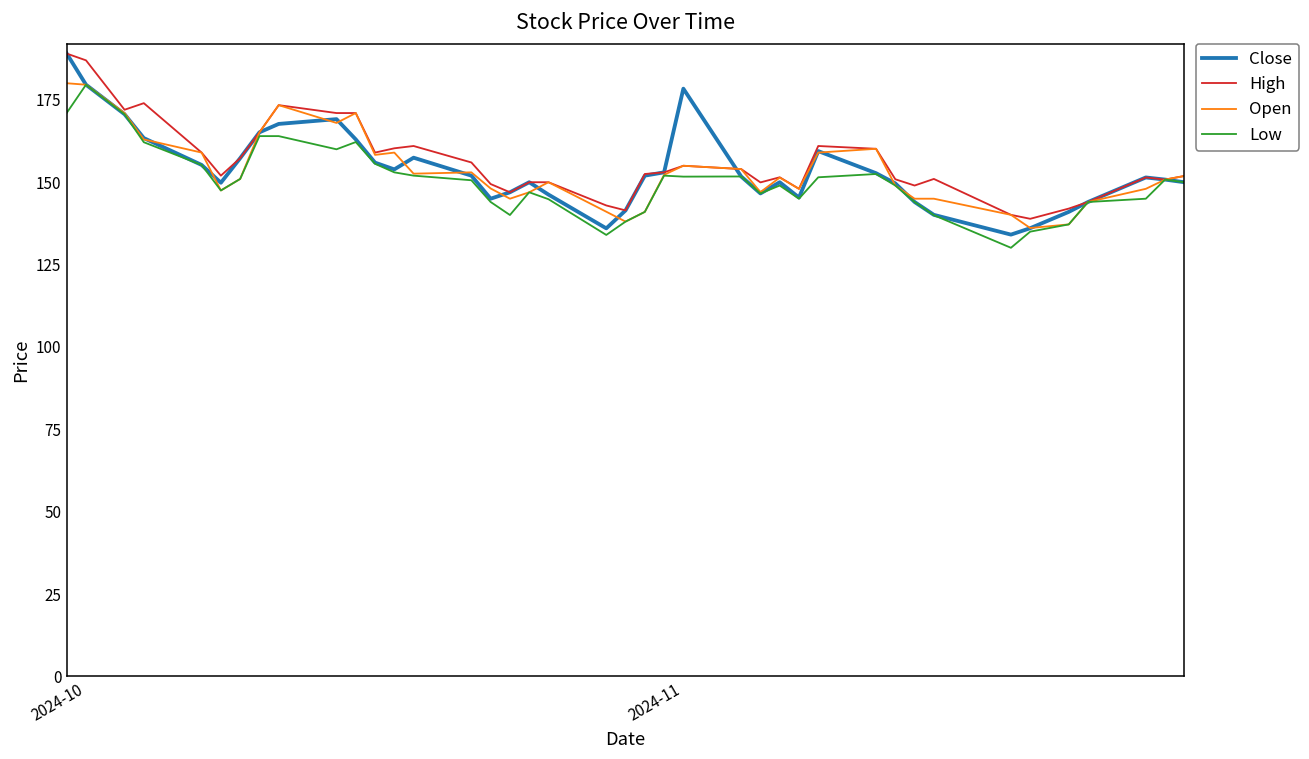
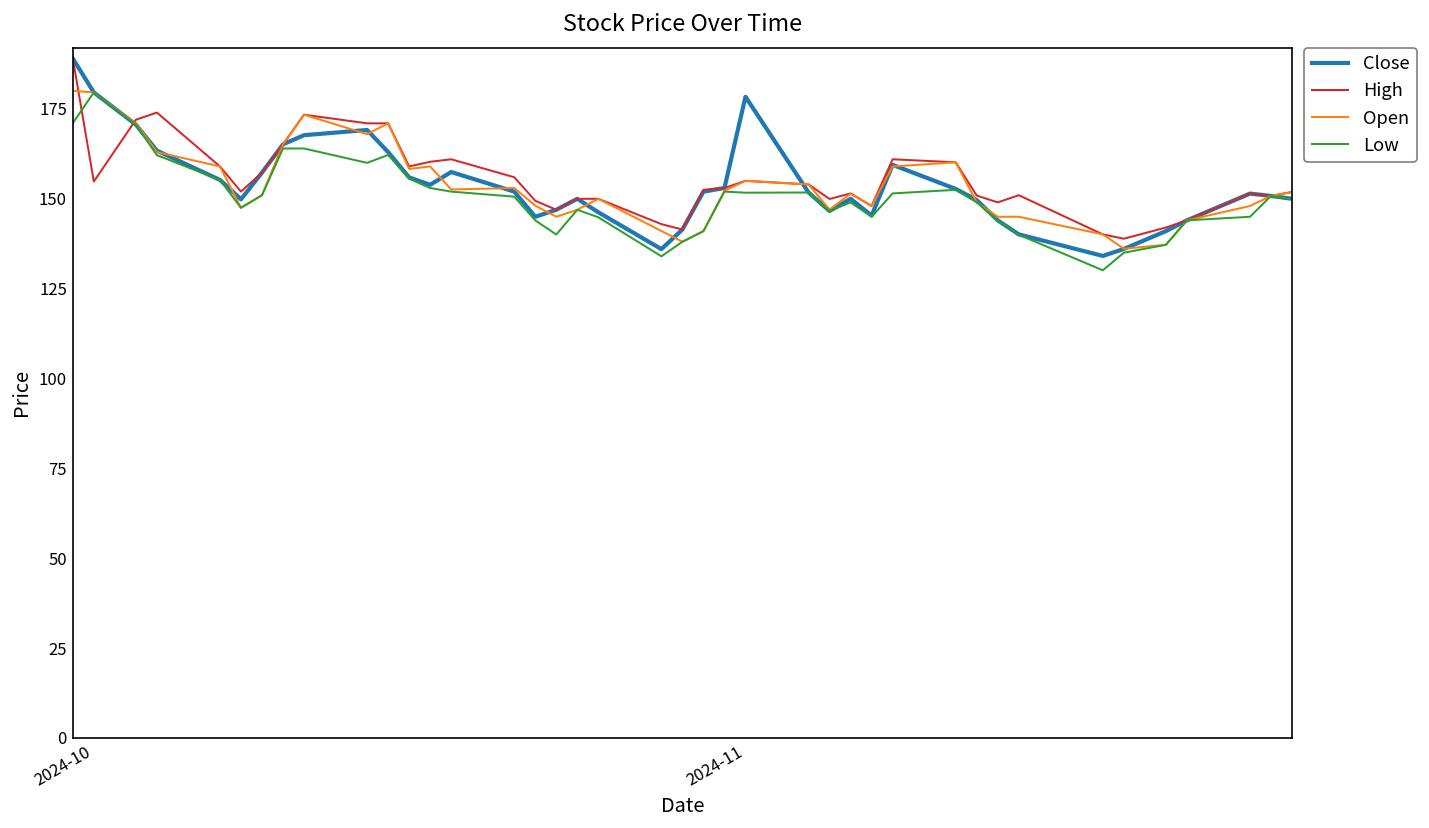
  {
    "Close": {
      "2024-11": 178
    },
    "High": {
-     "2024-10": 187
+     "2024-10": 155
    },
    "Low": {
      "2024-11": 152
    }
  }
